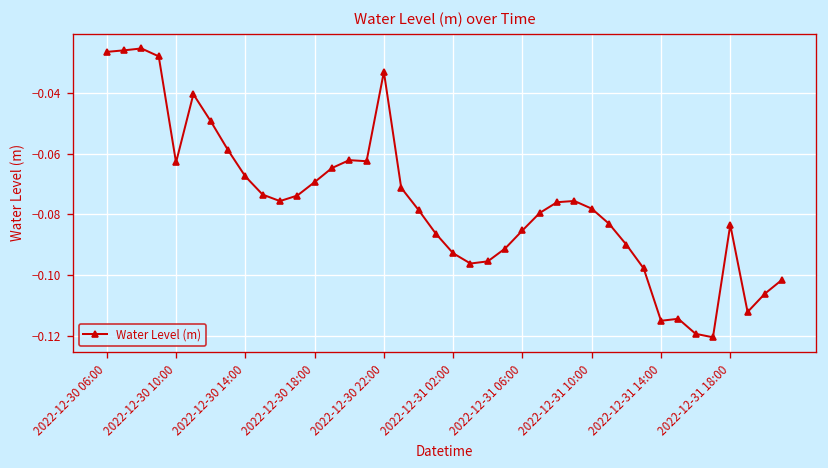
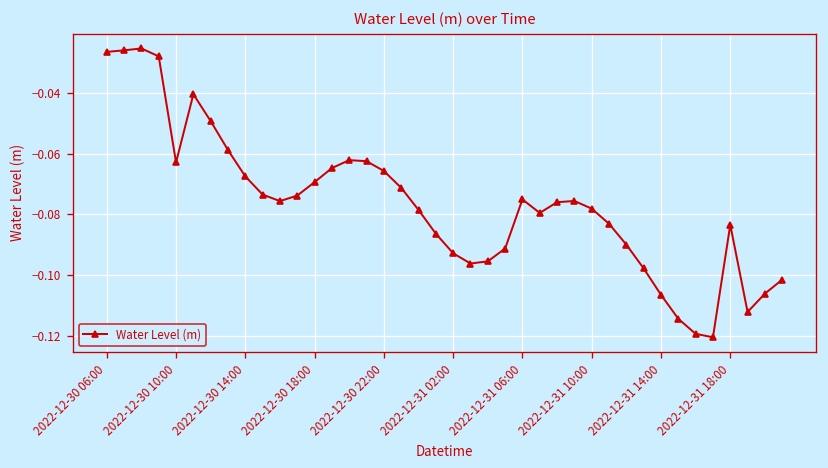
  {
    "2022-12-30 06:00": -0.027,
    "2022-12-30 10:00": -0.063,
    "2022-12-30 14:00": -0.068,
    "2022-12-30 18:00": -0.069,
-   "2022-12-30 22:00": -0.033,
+   "2022-12-30 22:00": -0.066,
    "2022-12-31 02:00": -0.093,
-   "2022-12-31 06:00": -0.085,
+   "2022-12-31 06:00": -0.075,
    "2022-12-31 10:00": -0.078,
-   "2022-12-31 14:00": -0.115,
+   "2022-12-31 14:00": -0.106,
    "2022-12-31 18:00": -0.083
  }
